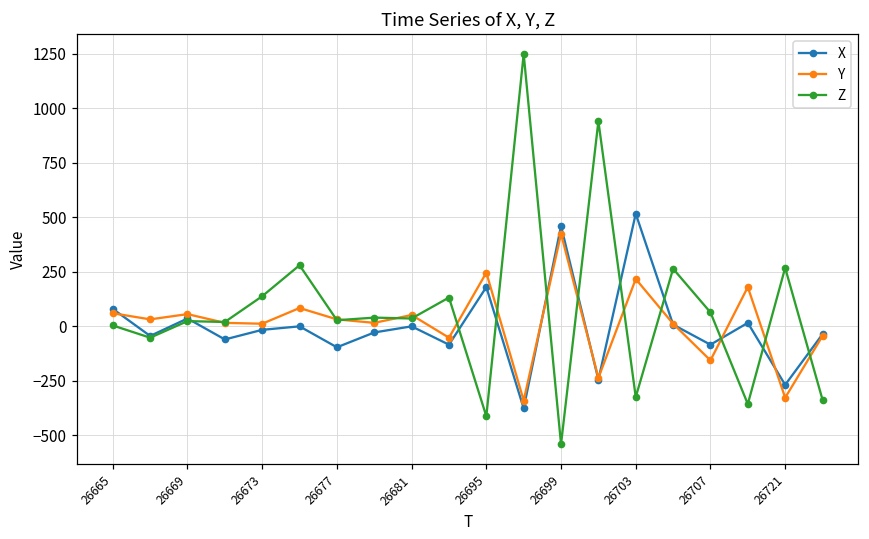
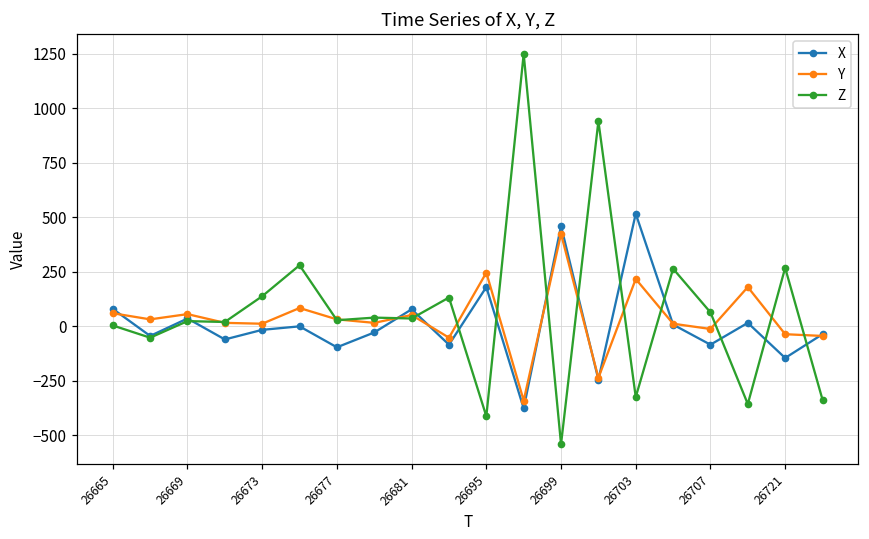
  {
    "X": {
      "26665": 80,
      "26673": -20,
      "26677": -100,
-     "26681": 0,
+     "26681": 80,
      "26695": 180,
      "26699": 460,
      "26703": 520,
      "26707": -80,
-     "26721": -270
+     "26721": -150
    },
    "Y": {
      "26665": 60,
      "26669": 60,
      "26673": 10,
      "26681": 50,
      "26695": 250,
      "26699": 420,
      "26703": 220,
-     "26707": -160,
-     "26721": -330
+     "26707": -10,
+     "26721": -40
    },
    "Z": {
      "26665": 0,
      "26673": 140,
      "26681": 40,
      "26695": -410,
      "26699": -540,
      "26703": -320,
      "26707": 60,
      "26721": 270
    }
  }
